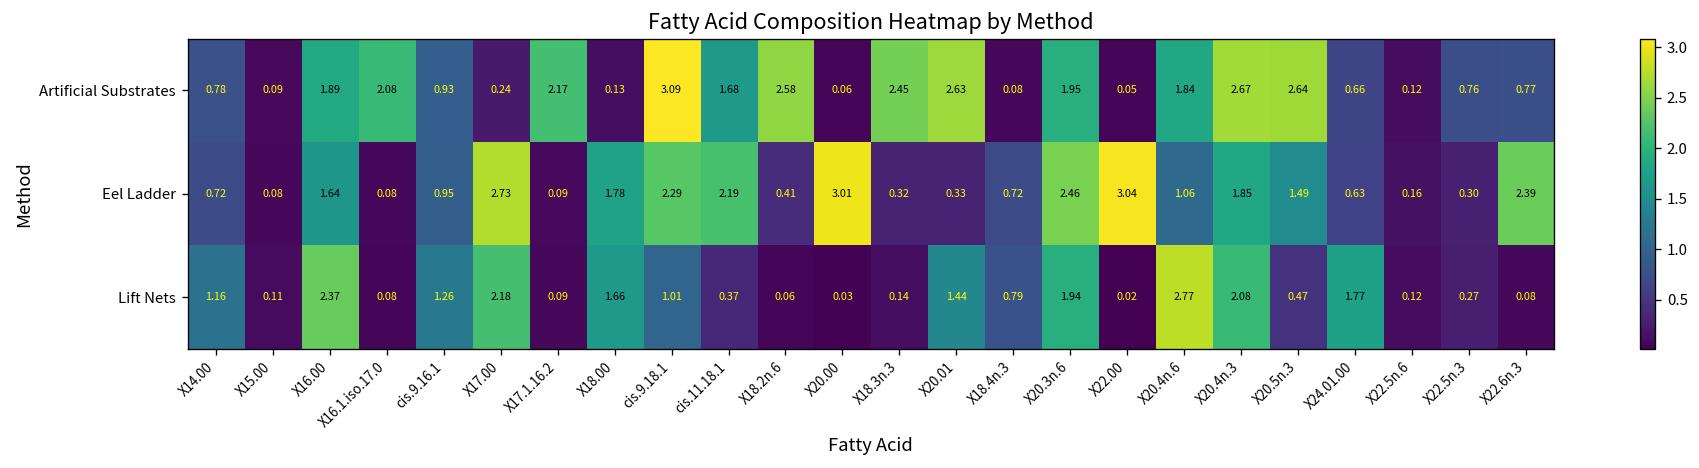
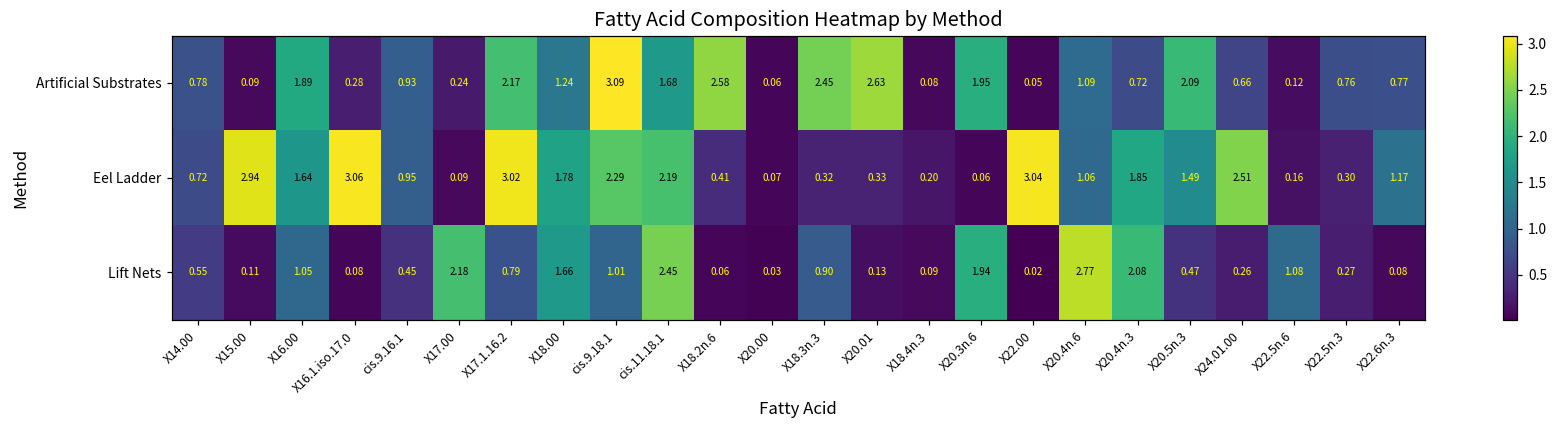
  {
    "Artificial Substrates": {
      "X14.00": 0.78,
      "X15.00": 0.09,
      "X16.00": 1.89,
-     "X16.1.iso.17.0": 2.08,
+     "X16.1.iso.17.0": 0.28,
      "cis.9.16.1": 0.93,
      "X17.00": 0.24,
      "X17.1.16.2": 2.17,
-     "X18.00": 0.13,
+     "X18.00": 1.24,
      "cis.9.18.1": 3.09,
      "cis.11.18.1": 1.68,
      "X18.2n.6": 2.58,
      "X20.00": 0.06,
      "X18.3n.3": 2.45,
      "X20.01": 2.63,
      "X18.4n.3": 0.08,
      "X20.3n.6": 1.95,
      "X22.00": 0.05,
-     "X20.4n.6": 1.84,
-     "X20.4n.3": 2.67,
-     "X20.5n.3": 2.64,
+     "X20.4n.6": 1.09,
+     "X20.4n.3": 0.72,
+     "X20.5n.3": 2.09,
      "X24.01.00": 0.66,
      "X22.5n.6": 0.12,
      "X22.5n.3": 0.76,
      "X22.6n.3": 0.77
    },
    "Eel Ladder": {
      "X14.00": 0.72,
-     "X15.00": 0.08,
+     "X15.00": 2.94,
      "X16.00": 1.64,
-     "X16.1.iso.17.0": 0.08,
+     "X16.1.iso.17.0": 3.06,
      "cis.9.16.1": 0.95,
-     "X17.00": 2.73,
-     "X17.1.16.2": 0.09,
+     "X17.00": 0.09,
+     "X17.1.16.2": 3.02,
      "X18.00": 1.78,
      "cis.9.18.1": 2.29,
      "cis.11.18.1": 2.19,
      "X18.2n.6": 0.41,
-     "X20.00": 3.01,
+     "X20.00": 0.07,
      "X18.3n.3": 0.32,
      "X20.01": 0.33,
-     "X18.4n.3": 0.72,
-     "X20.3n.6": 2.46,
+     "X18.4n.3": 0.20,
+     "X20.3n.6": 0.06,
      "X22.00": 3.04,
      "X20.4n.6": 1.06,
      "X20.4n.3": 1.85,
      "X20.5n.3": 1.49,
-     "X24.01.00": 0.63,
+     "X24.01.00": 2.51,
      "X22.5n.6": 0.16,
      "X22.5n.3": 0.30,
-     "X22.6n.3": 2.39
+     "X22.6n.3": 1.17
    },
    "Lift Nets": {
-     "X14.00": 1.16,
+     "X14.00": 0.55,
      "X15.00": 0.11,
-     "X16.00": 2.37,
+     "X16.00": 1.05,
      "X16.1.iso.17.0": 0.08,
-     "cis.9.16.1": 1.26,
+     "cis.9.16.1": 0.45,
      "X17.00": 2.18,
-     "X17.1.16.2": 0.09,
+     "X17.1.16.2": 0.79,
      "X18.00": 1.66,
      "cis.9.18.1": 1.01,
-     "cis.11.18.1": 0.37,
+     "cis.11.18.1": 2.45,
      "X18.2n.6": 0.06,
      "X20.00": 0.03,
-     "X18.3n.3": 0.14,
-     "X20.01": 1.44,
-     "X18.4n.3": 0.79,
+     "X18.3n.3": 0.90,
+     "X20.01": 0.13,
+     "X18.4n.3": 0.09,
      "X20.3n.6": 1.94,
      "X22.00": 0.02,
      "X20.4n.6": 2.77,
      "X20.4n.3": 2.08,
      "X20.5n.3": 0.47,
-     "X24.01.00": 1.77,
-     "X22.5n.6": 0.12,
+     "X24.01.00": 0.26,
+     "X22.5n.6": 1.08,
      "X22.5n.3": 0.27,
      "X22.6n.3": 0.08
    }
  }
